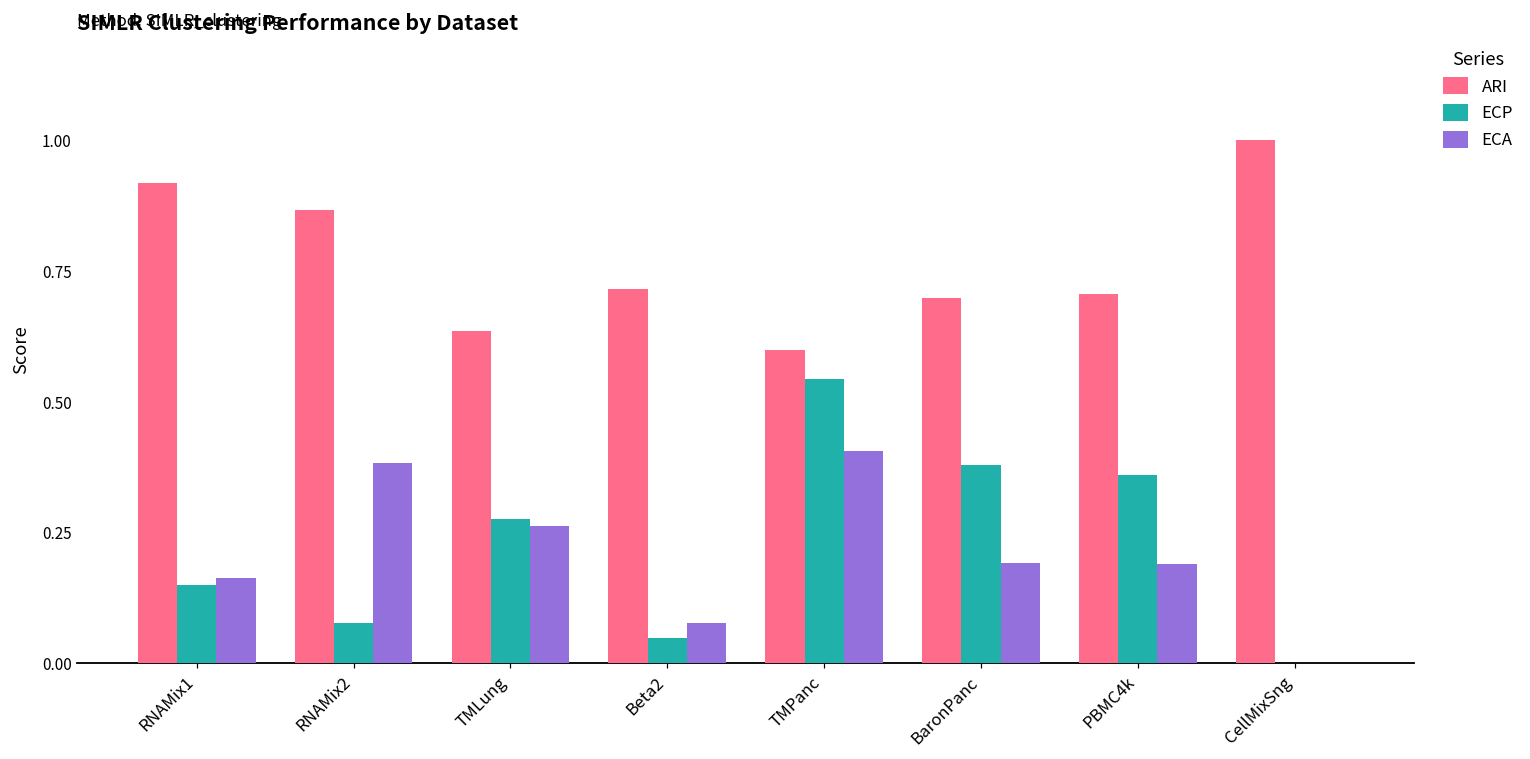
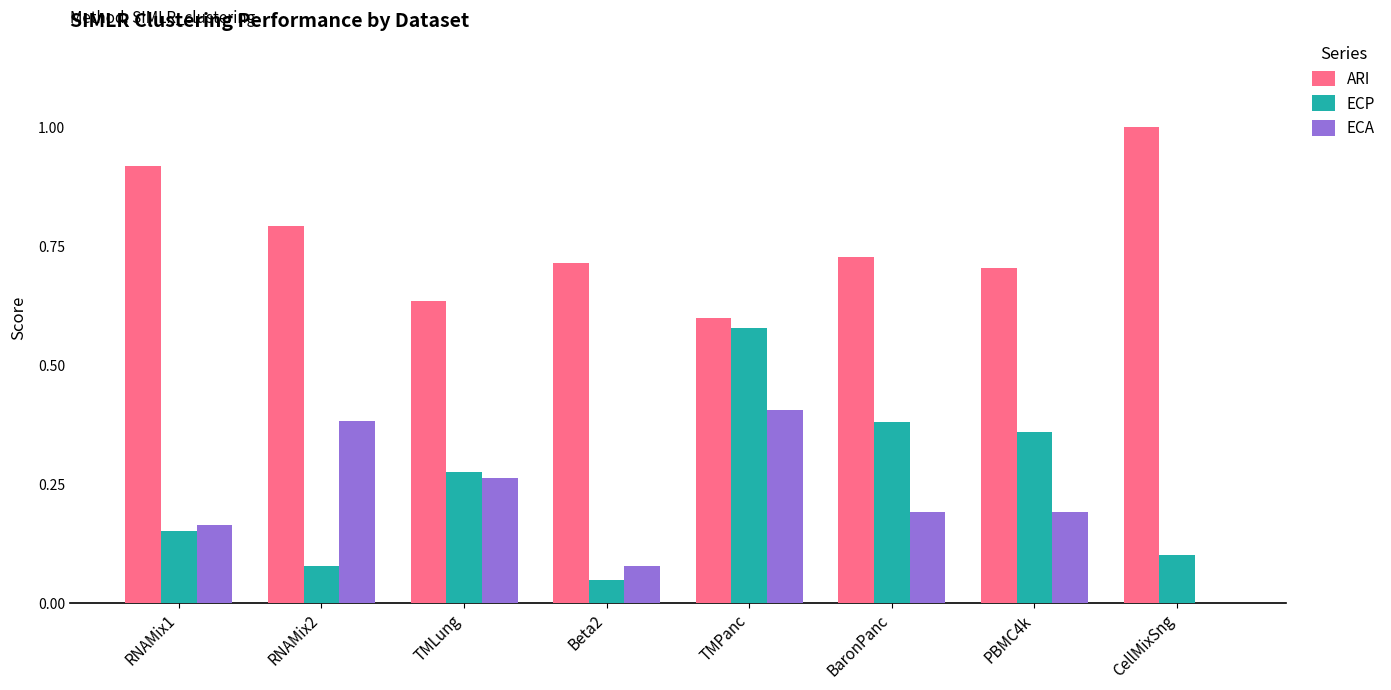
  {
    "ARI": {
      "RNAMix1": 0.92,
-     "RNAMix2": 0.87,
+     "RNAMix2": 0.79,
      "TMLung": 0.64,
      "Beta2": 0.71,
      "TMPanc": 0.60,
-     "BaronPanc": 0.70,
+     "BaronPanc": 0.73,
      "PBMC4k": 0.71,
      "CellMixSng": 1.00
    },
    "ECP": {
      "RNAMix1": 0.15,
      "RNAMix2": 0.08,
      "TMLung": 0.27,
      "Beta2": 0.05,
-     "TMPanc": 0.54,
+     "TMPanc": 0.58,
      "BaronPanc": 0.38,
      "PBMC4k": 0.36,
-     "CellMixSng": 0.0
+     "CellMixSng": 0.1
    },
    "ECA": {
      "RNAMix1": 0.16,
      "RNAMix2": 0.38,
      "TMLung": 0.26,
      "Beta2": 0.08,
      "TMPanc": 0.41,
      "BaronPanc": 0.19,
      "PBMC4k": 0.19,
      "CellMixSng": 0.00
    }
  }
